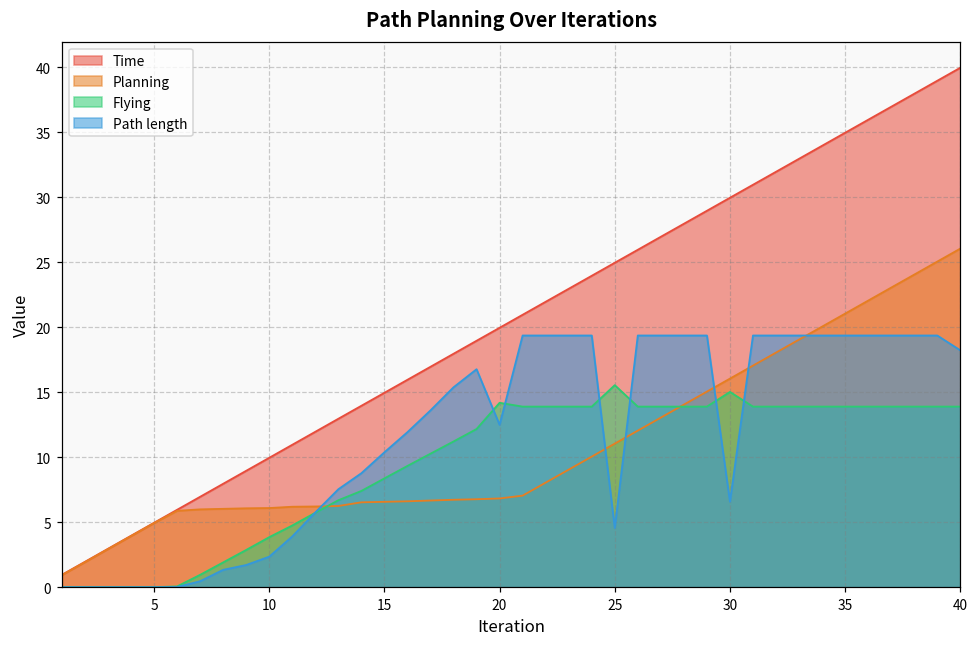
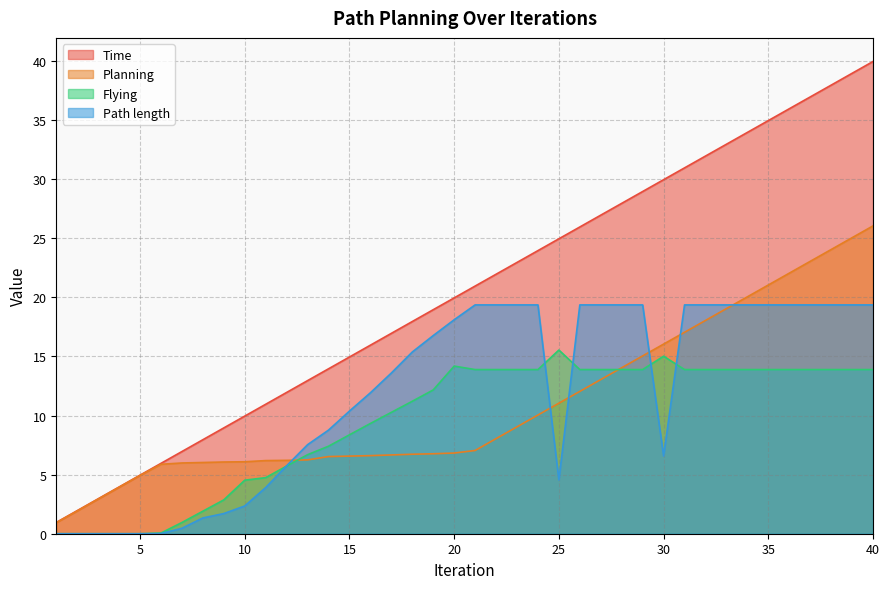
  {
    "Flying": {
-     "10": 3.8,
+     "10": 4.5,
      "15": 8.4,
      "20": 14.2,
      "25": 15.5,
      "30": 15.0,
      "35": 13.9,
      "40": 13.9
    },
    "Path length": {
      "10": 2.3,
      "15": 10.4,
-     "20": 12.5,
+     "20": 18.1,
      "25": 4.6,
      "30": 6.6,
      "35": 19.4,
-     "40": 18.2
+     "40": 19.4
    }
  }
